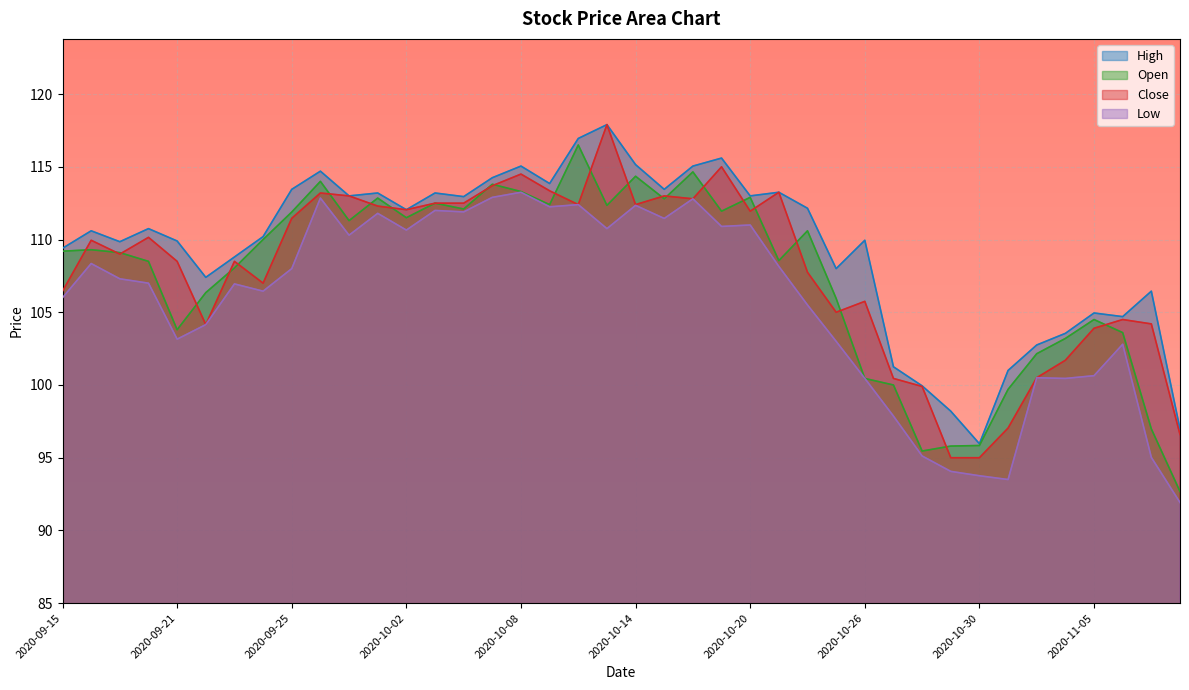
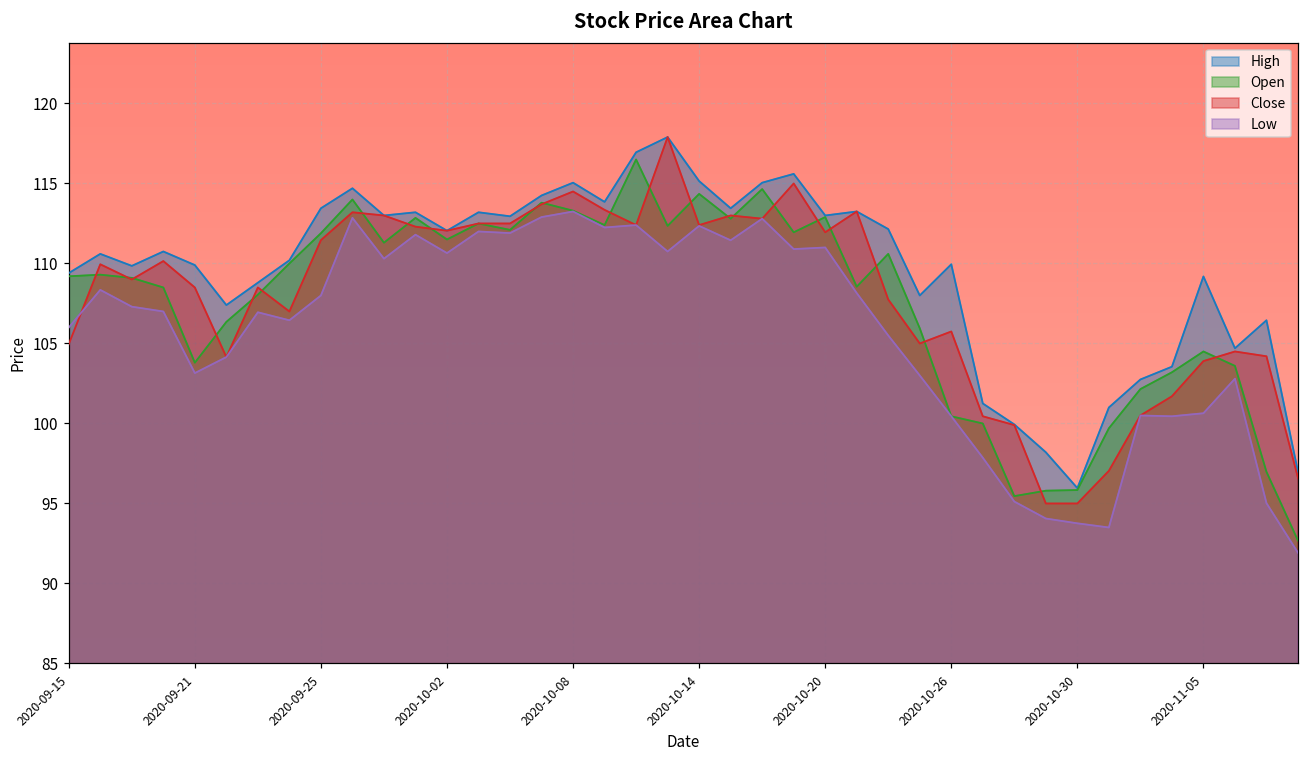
  {
    "High": {
      "2020-09-15": 109.4,
      "2020-09-21": 109.9,
      "2020-09-25": 113.5,
      "2020-10-08": 115.1,
      "2020-10-14": 115.2,
      "2020-10-26": 110.0,
-     "2020-11-05": 105.0
+     "2020-11-05": 109.2
    },
    "Open": {
      "2020-09-15": 109.2,
      "2020-09-21": 103.8,
      "2020-09-25": 111.9,
      "2020-10-02": 111.5,
      "2020-10-14": 114.4,
      "2020-11-05": 104.5
    },
    "Close": {
-     "2020-09-15": 106.5,
+     "2020-09-15": 105.0,
      "2020-09-21": 108.5,
      "2020-09-25": 111.5,
      "2020-10-08": 114.5,
      "2020-10-20": 112.0,
      "2020-10-26": 105.8,
      "2020-10-30": 95.0,
      "2020-11-05": 103.9
    },
    "Low": {
      "2020-09-15": 106.0,
      "2020-09-21": 103.2,
      "2020-09-25": 108.0,
      "2020-10-02": 110.7,
      "2020-10-20": 111.0,
      "2020-10-30": 93.8,
      "2020-11-05": 100.6
    }
  }
